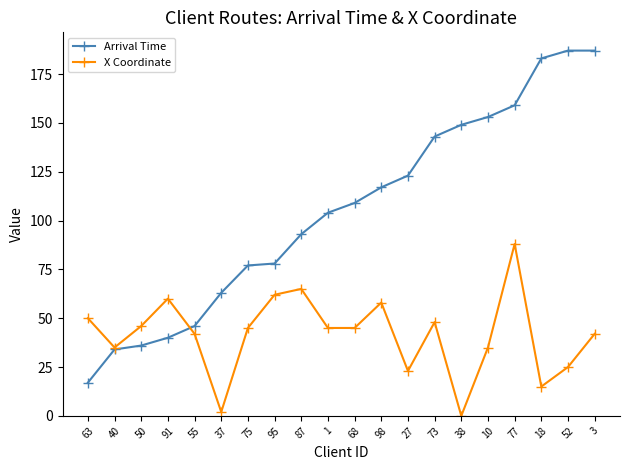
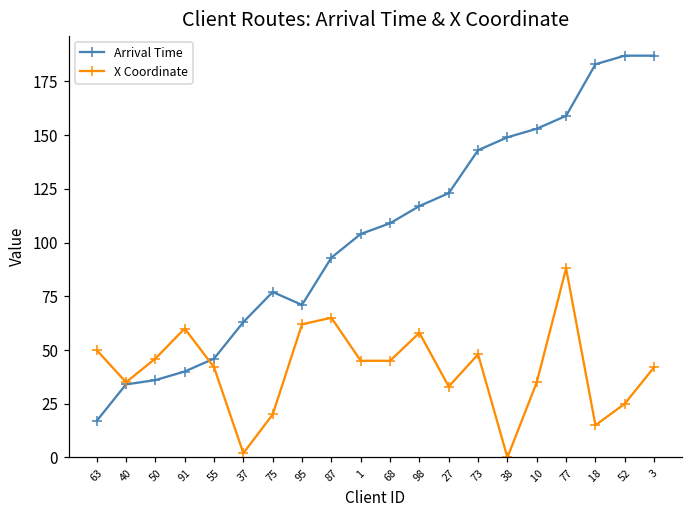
  {
    "Arrival Time": {
      "63": 17,
      "50": 36,
      "91": 40,
      "55": 46,
      "37": 63,
      "75": 77,
-     "95": 78,
+     "95": 71,
      "87": 93,
      "1": 104,
      "68": 109,
      "98": 117,
      "27": 123,
      "73": 143,
      "38": 149,
      "10": 153,
      "77": 159,
      "18": 183,
      "52": 187,
      "3": 187
    },
    "X Coordinate": {
      "63": 50,
      "50": 46,
      "91": 60,
      "55": 42,
      "37": 2,
-     "75": 45,
+     "75": 20,
      "95": 62,
      "87": 65,
      "1": 45,
      "68": 45,
      "98": 58,
-     "27": 23,
+     "27": 33,
      "73": 48,
      "38": 0,
      "10": 35,
      "77": 88,
      "18": 15,
      "52": 25,
      "3": 42
    }
  }
